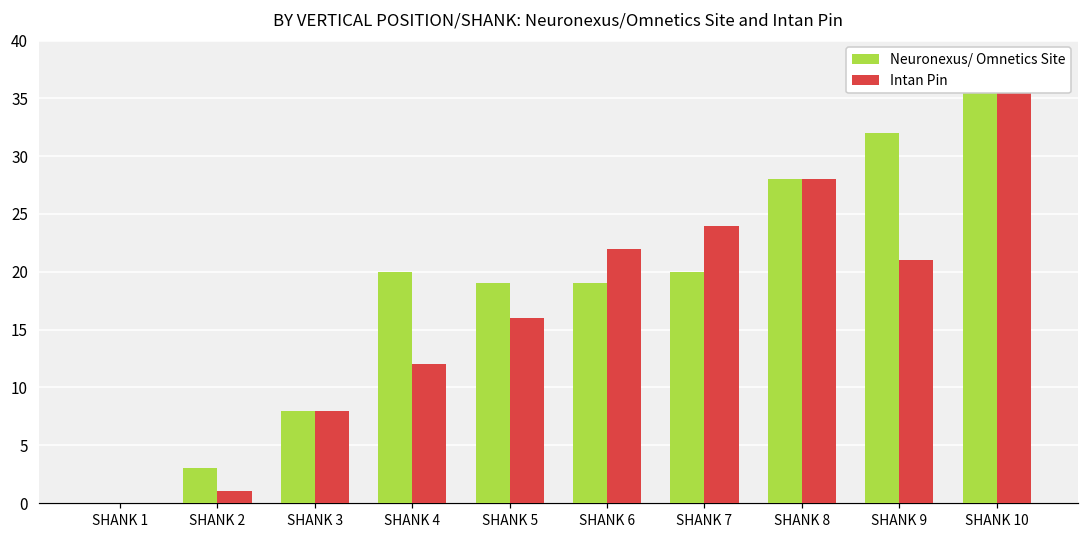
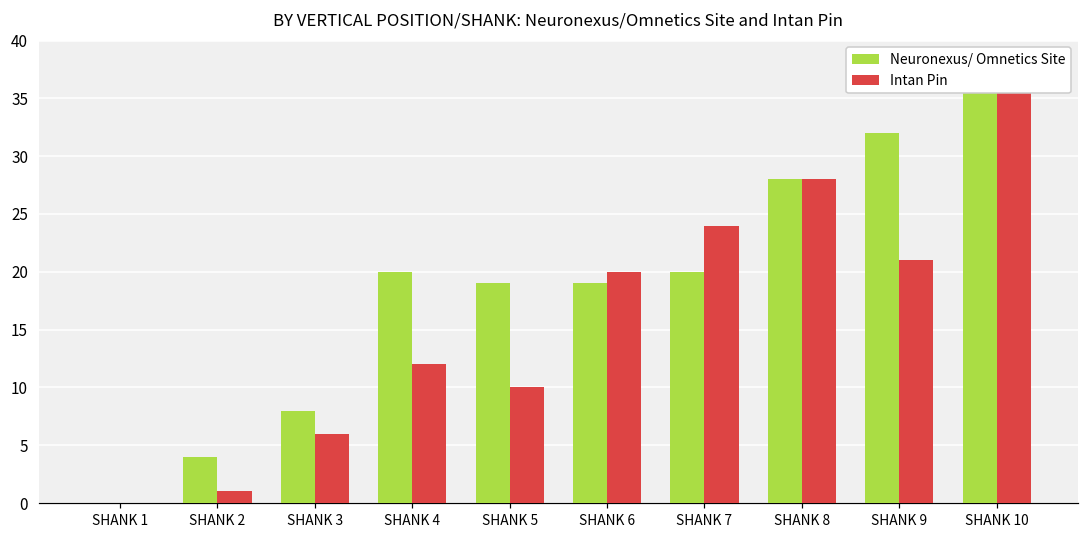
  {
    "Neuronexus/ Omnetics Site": {
      "SHANK 1": 0,
-     "SHANK 2": 3,
+     "SHANK 2": 4,
      "SHANK 3": 8,
      "SHANK 4": 20,
      "SHANK 5": 19,
      "SHANK 6": 19,
      "SHANK 7": 20,
      "SHANK 8": 28,
      "SHANK 9": 32
    },
    "Intan Pin": {
      "SHANK 1": 0,
      "SHANK 2": 1,
-     "SHANK 3": 8,
+     "SHANK 3": 6,
      "SHANK 4": 12,
-     "SHANK 5": 16,
-     "SHANK 6": 22,
+     "SHANK 5": 10,
+     "SHANK 6": 20,
      "SHANK 7": 24,
      "SHANK 8": 28,
      "SHANK 9": 21
    }
  }
